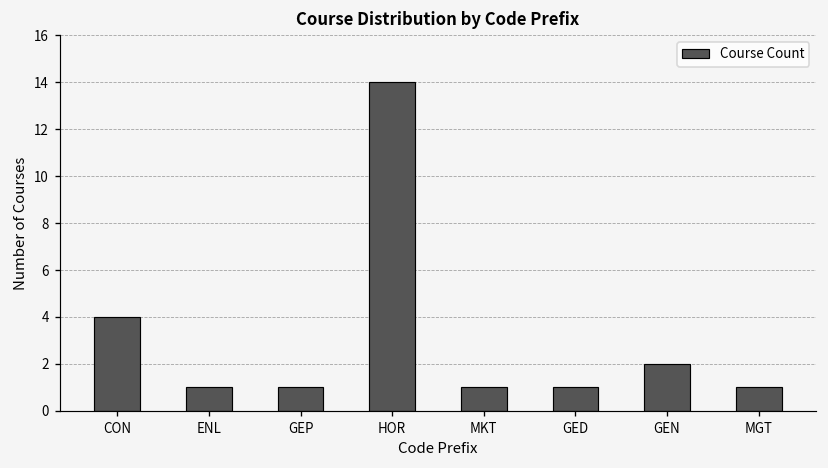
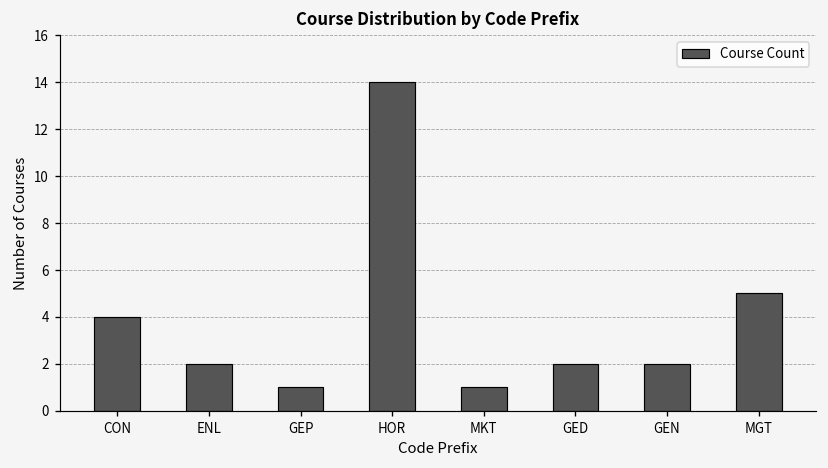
  {
    "CON": 4,
-   "ENL": 1,
+   "ENL": 2,
    "GEP": 1,
    "HOR": 14,
    "MKT": 1,
-   "GED": 1,
+   "GED": 2,
    "GEN": 2,
-   "MGT": 1
+   "MGT": 5
  }
